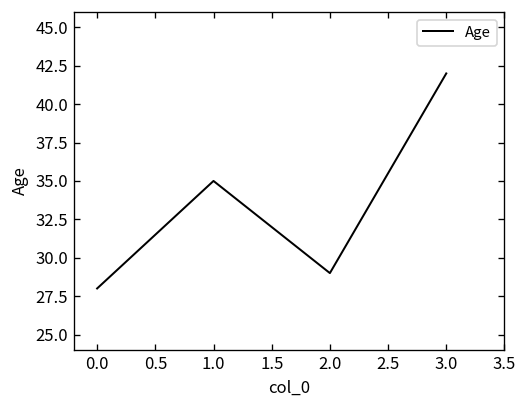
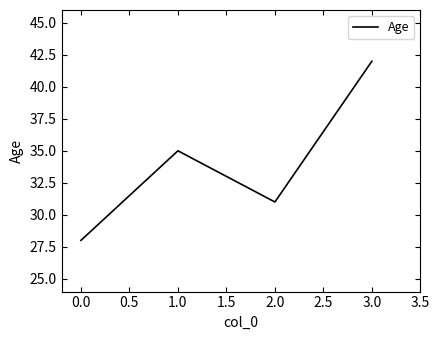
  {
    "0.0": 28,
    "1.0": 35,
-   "2.0": 29,
+   "2.0": 31,
    "3.0": 42
  }
